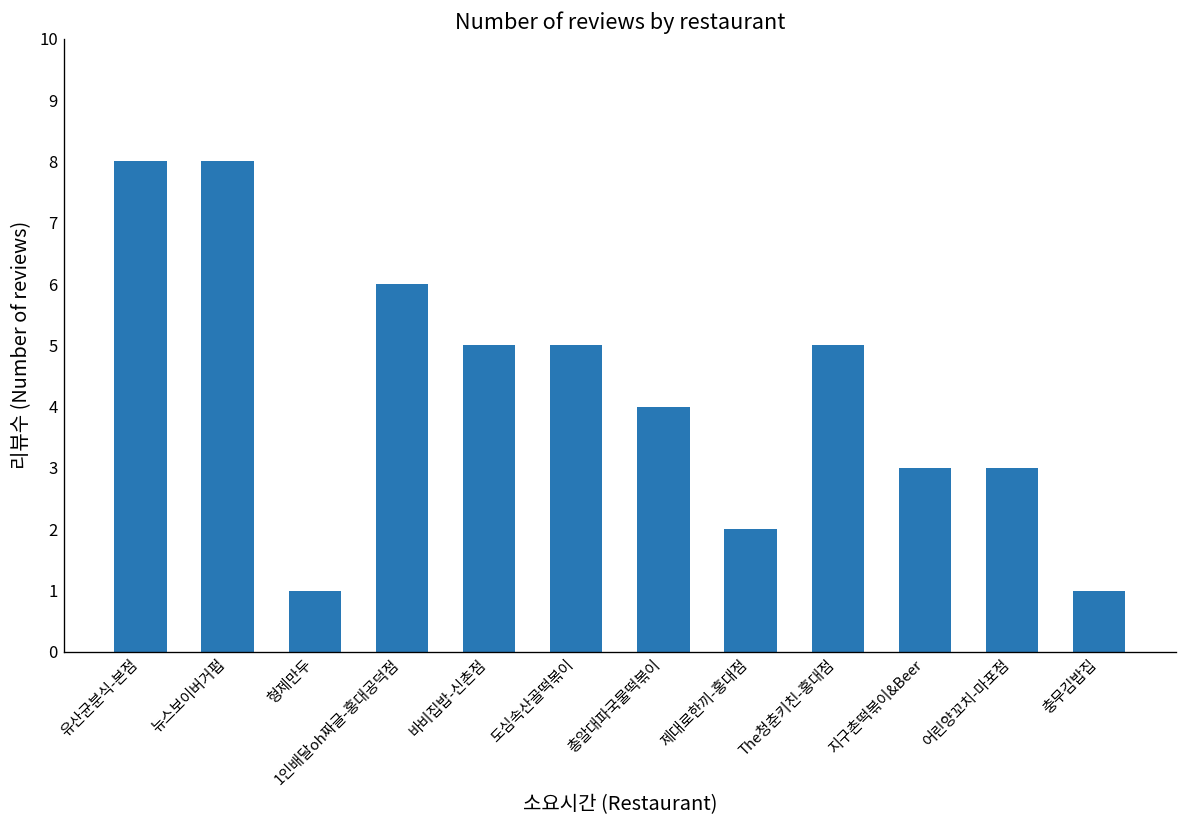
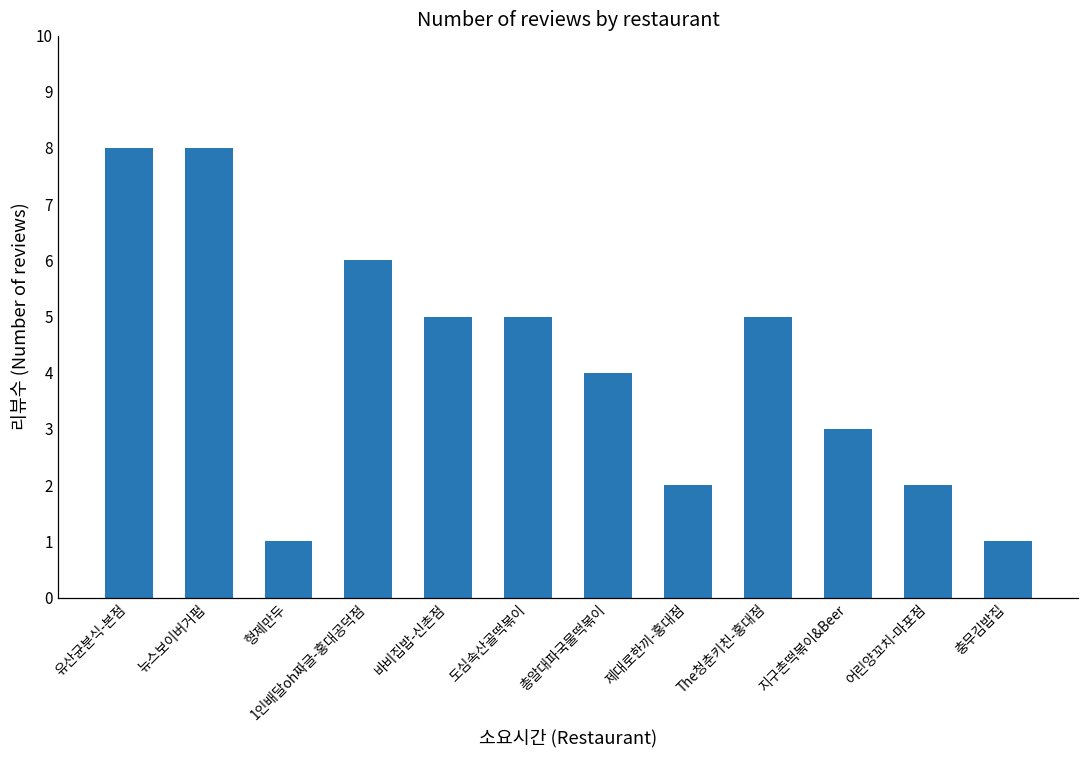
  {
    "유산균분식-본점": 8,
    "뉴스보이버거펍": 8,
    "형제만두": 1,
    "1인배달oh짜글-홍대공덕점": 6,
    "바비집밥-신촌점": 5,
    "도심속산골떡볶이": 5,
    "총알대파국물떡볶이": 4,
    "제대로한끼-홍대점": 2,
    "The청춘키친-홍대점": 5,
    "지구촌떡볶이&Beer": 3,
-   "어린양꼬치-마포점": 3,
+   "어린양꼬치-마포점": 2,
    "충무김밥집": 1
  }
